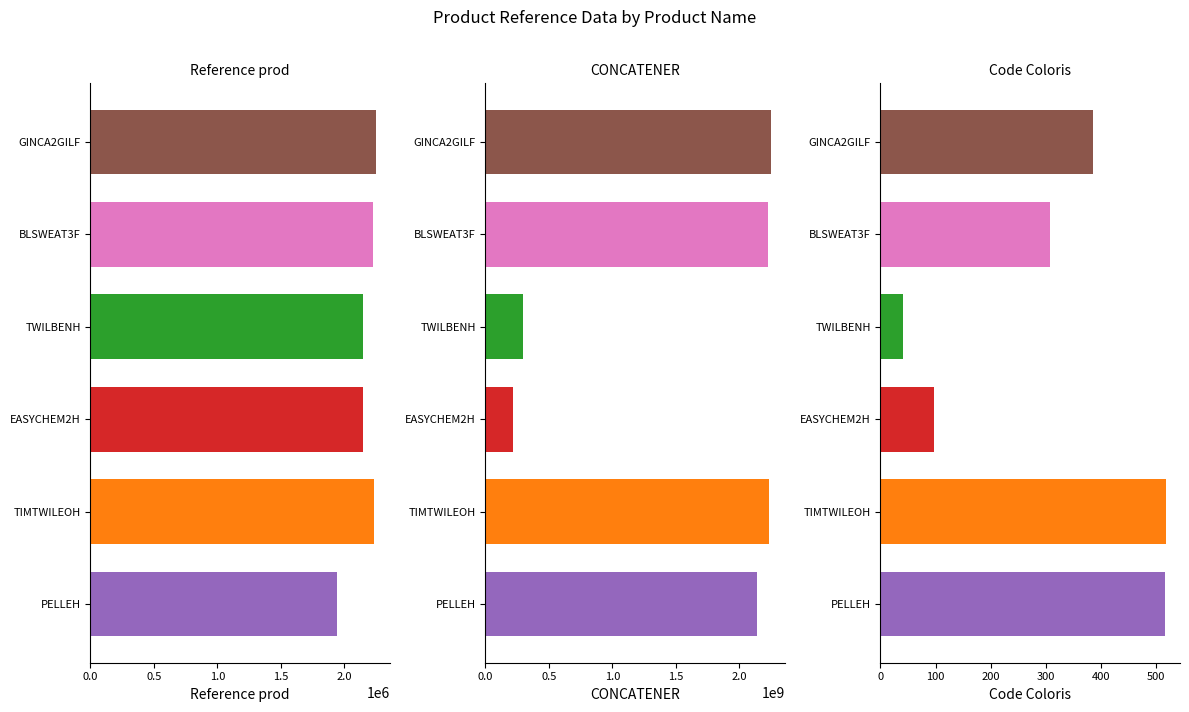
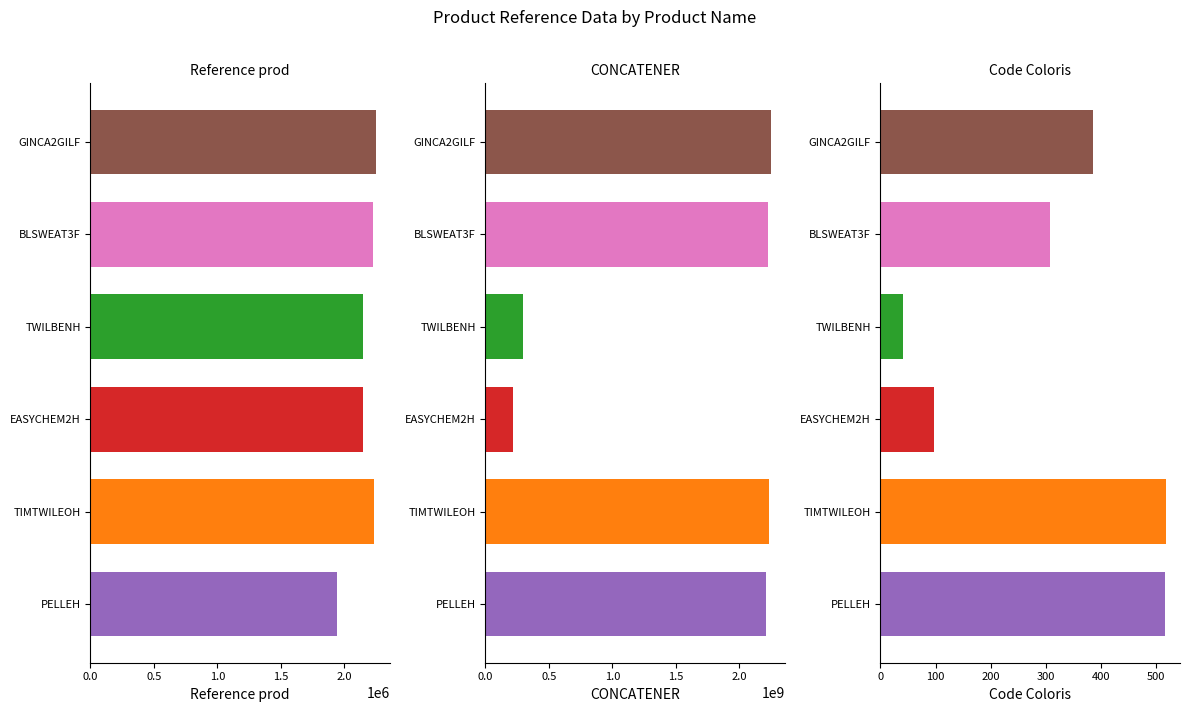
  {
    "Reference prod": {
      "GINCA2GILF": 2250000,
      "BLSWEAT3F": 2230000,
      "TWILBENH": 2150000,
      "EASYCHEM2H": 2150000,
      "TIMTWILEOH": 2240000,
      "PELLEH": 1940000
    },
    "CONCATENER": {
      "GINCA2GILF": 2250000000,
      "BLSWEAT3F": 2230000000,
      "TWILBENH": 300000000,
      "EASYCHEM2H": 220000000,
      "TIMTWILEOH": 2240000000,
-     "PELLEH": 2140000000
+     "PELLEH": 2210000000
    },
    "Code Coloris": {
      "GINCA2GILF": 390,
      "BLSWEAT3F": 310,
      "TWILBENH": 40,
      "EASYCHEM2H": 100,
      "TIMTWILEOH": 520,
      "PELLEH": 520
    }
  }
